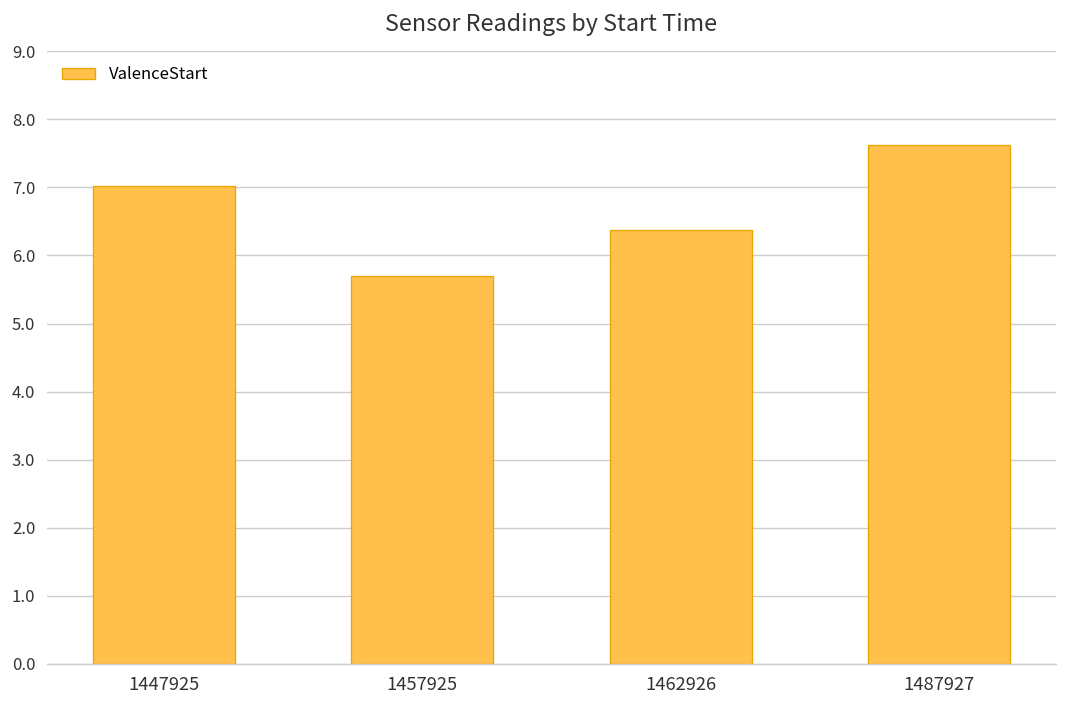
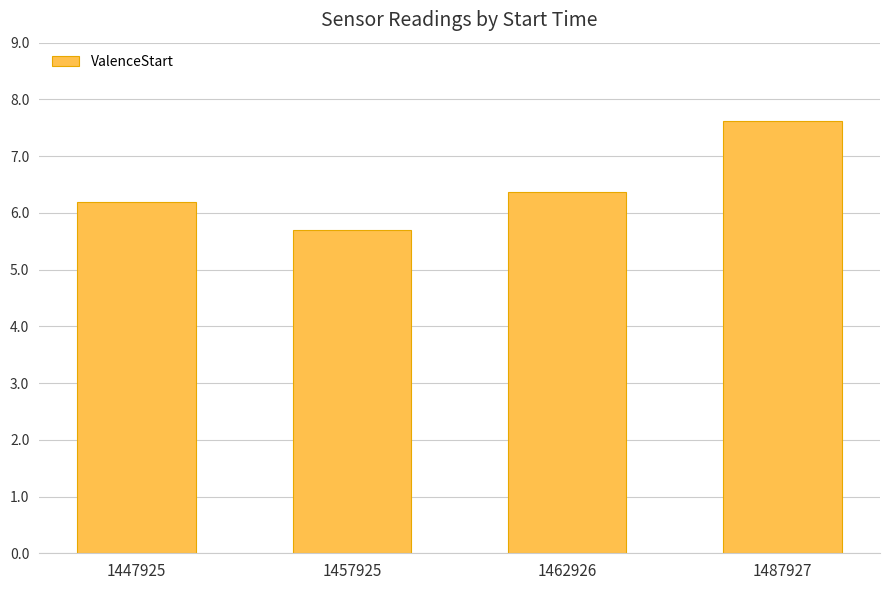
  {
-   "1447925": 7.0,
+   "1447925": 6.2,
    "1457925": 5.7,
    "1462926": 6.4,
    "1487927": 7.6
  }
